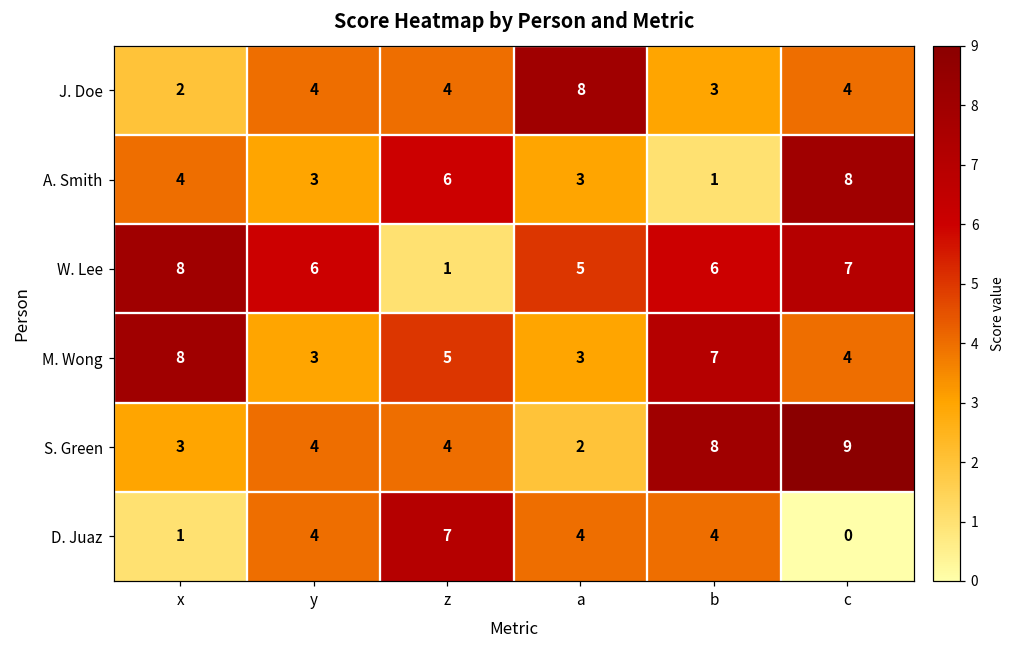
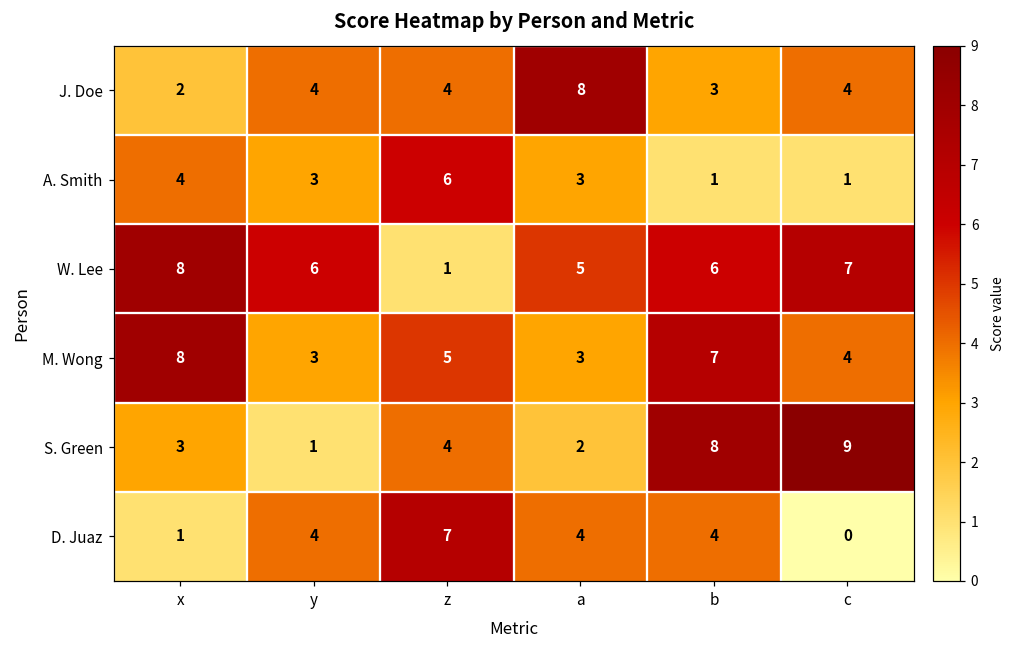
  {
    "J. Doe": {
      "x": 2,
      "y": 4,
      "z": 4,
      "a": 8,
      "b": 3,
      "c": 4
    },
    "A. Smith": {
      "x": 4,
      "y": 3,
      "z": 6,
      "a": 3,
      "b": 1,
-     "c": 8
+     "c": 1
    },
    "W. Lee": {
      "x": 8,
      "y": 6,
      "z": 1,
      "a": 5,
      "b": 6,
      "c": 7
    },
    "M. Wong": {
      "x": 8,
      "y": 3,
      "z": 5,
      "a": 3,
      "b": 7,
      "c": 4
    },
    "S. Green": {
      "x": 3,
-     "y": 4,
+     "y": 1,
      "z": 4,
      "a": 2,
      "b": 8,
      "c": 9
    },
    "D. Juaz": {
      "x": 1,
      "y": 4,
      "z": 7,
      "a": 4,
      "b": 4,
      "c": 0
    }
  }
